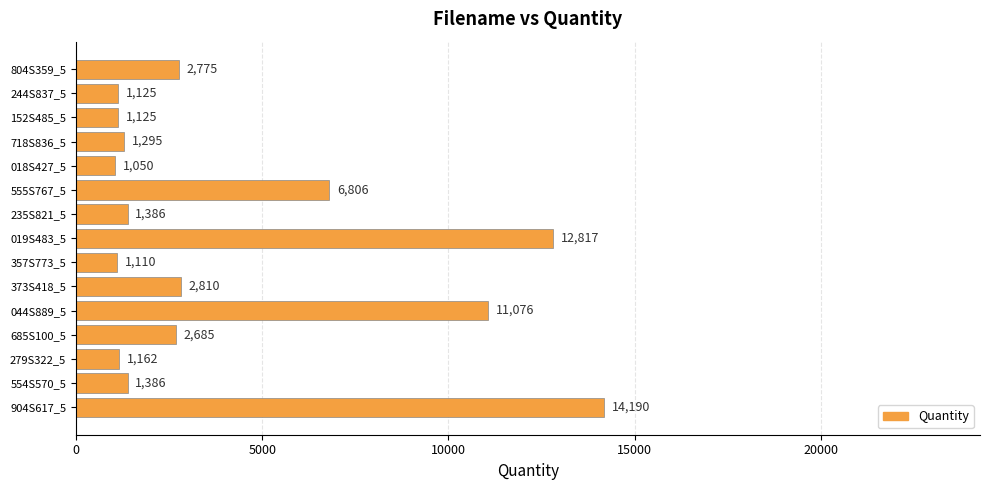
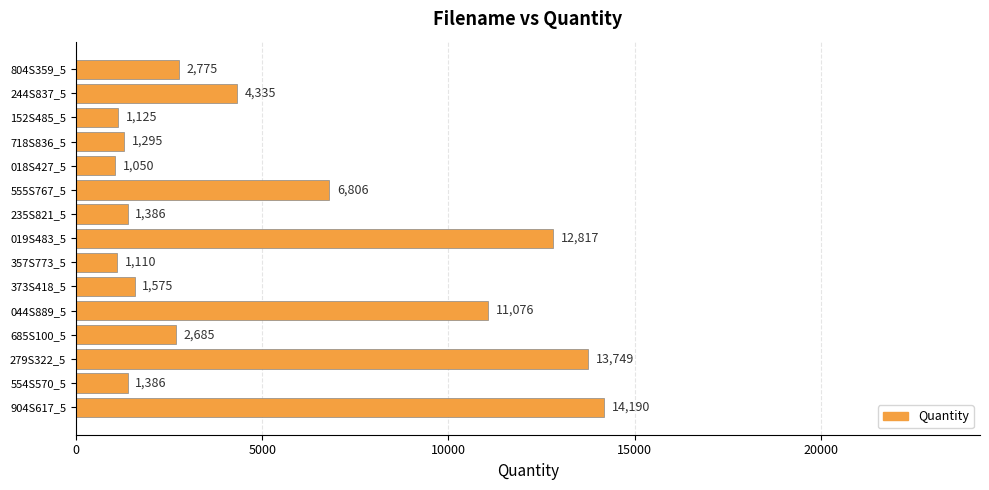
  {
    "804S359_5": "2,775",
-   "244S837_5": "1,125",
+   "244S837_5": "4,335",
    "152S485_5": "1,125",
    "718S836_5": "1,295",
    "018S427_5": "1,050",
    "555S767_5": "6,806",
    "235S821_5": "1,386",
    "019S483_5": "12,817",
    "357S773_5": "1,110",
-   "373S418_5": "2,810",
+   "373S418_5": "1,575",
    "044S889_5": "11,076",
    "685S100_5": "2,685",
-   "279S322_5": "1,162",
+   "279S322_5": "13,749",
    "554S570_5": "1,386",
    "904S617_5": "14,190"
  }
